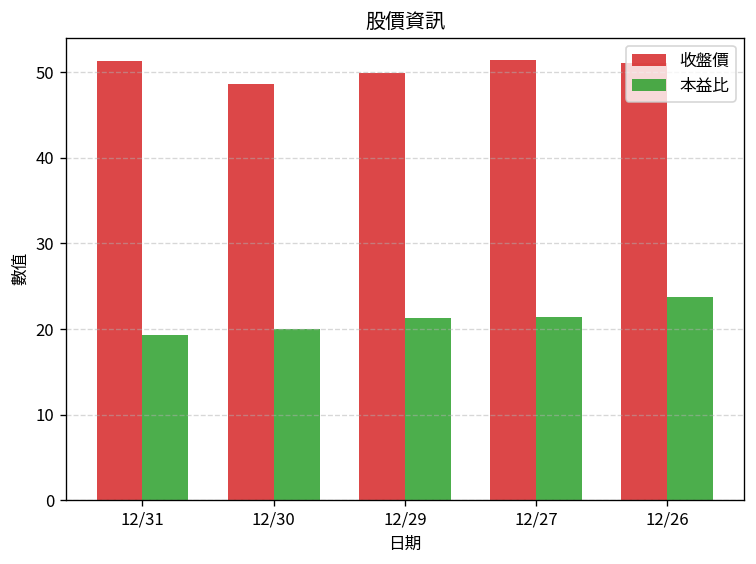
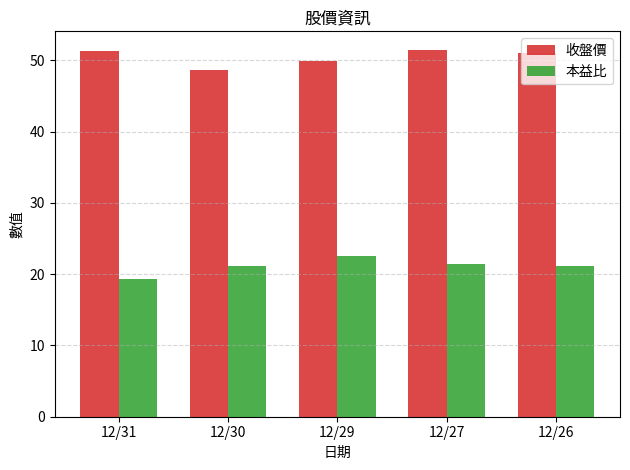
  {
    "收盤價": {
      "12/31": 51,
      "12/30": 49,
      "12/29": 50,
      "12/27": 52
    },
    "本益比": {
      "12/31": 19,
-     "12/30": 20,
-     "12/29": 21,
+     "12/30": 21,
+     "12/29": 23,
      "12/27": 21,
-     "12/26": 24
+     "12/26": 21
    }
  }
